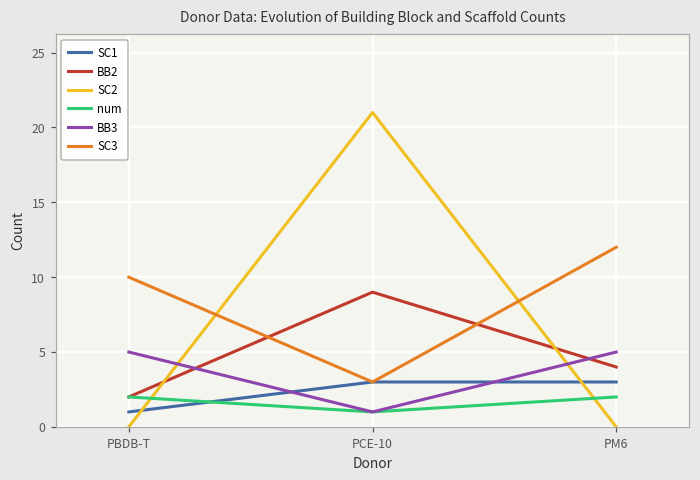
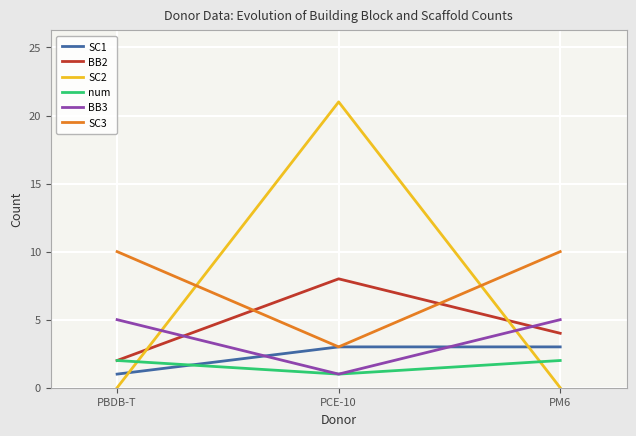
  {
    "SC1": {
      "PBDB-T": 1,
      "PM6": 3
    },
    "BB2": {
-     "PCE-10": 9,
+     "PCE-10": 8,
      "PM6": 4
    },
    "SC2": {
      "PBDB-T": 0,
      "PCE-10": 21,
      "PM6": 0
    },
    "num": {
      "PM6": 2
    },
    "BB3": {
      "PBDB-T": 5,
      "PM6": 5
    },
    "SC3": {
      "PBDB-T": 10,
-     "PM6": 12
+     "PM6": 10
    }
  }
